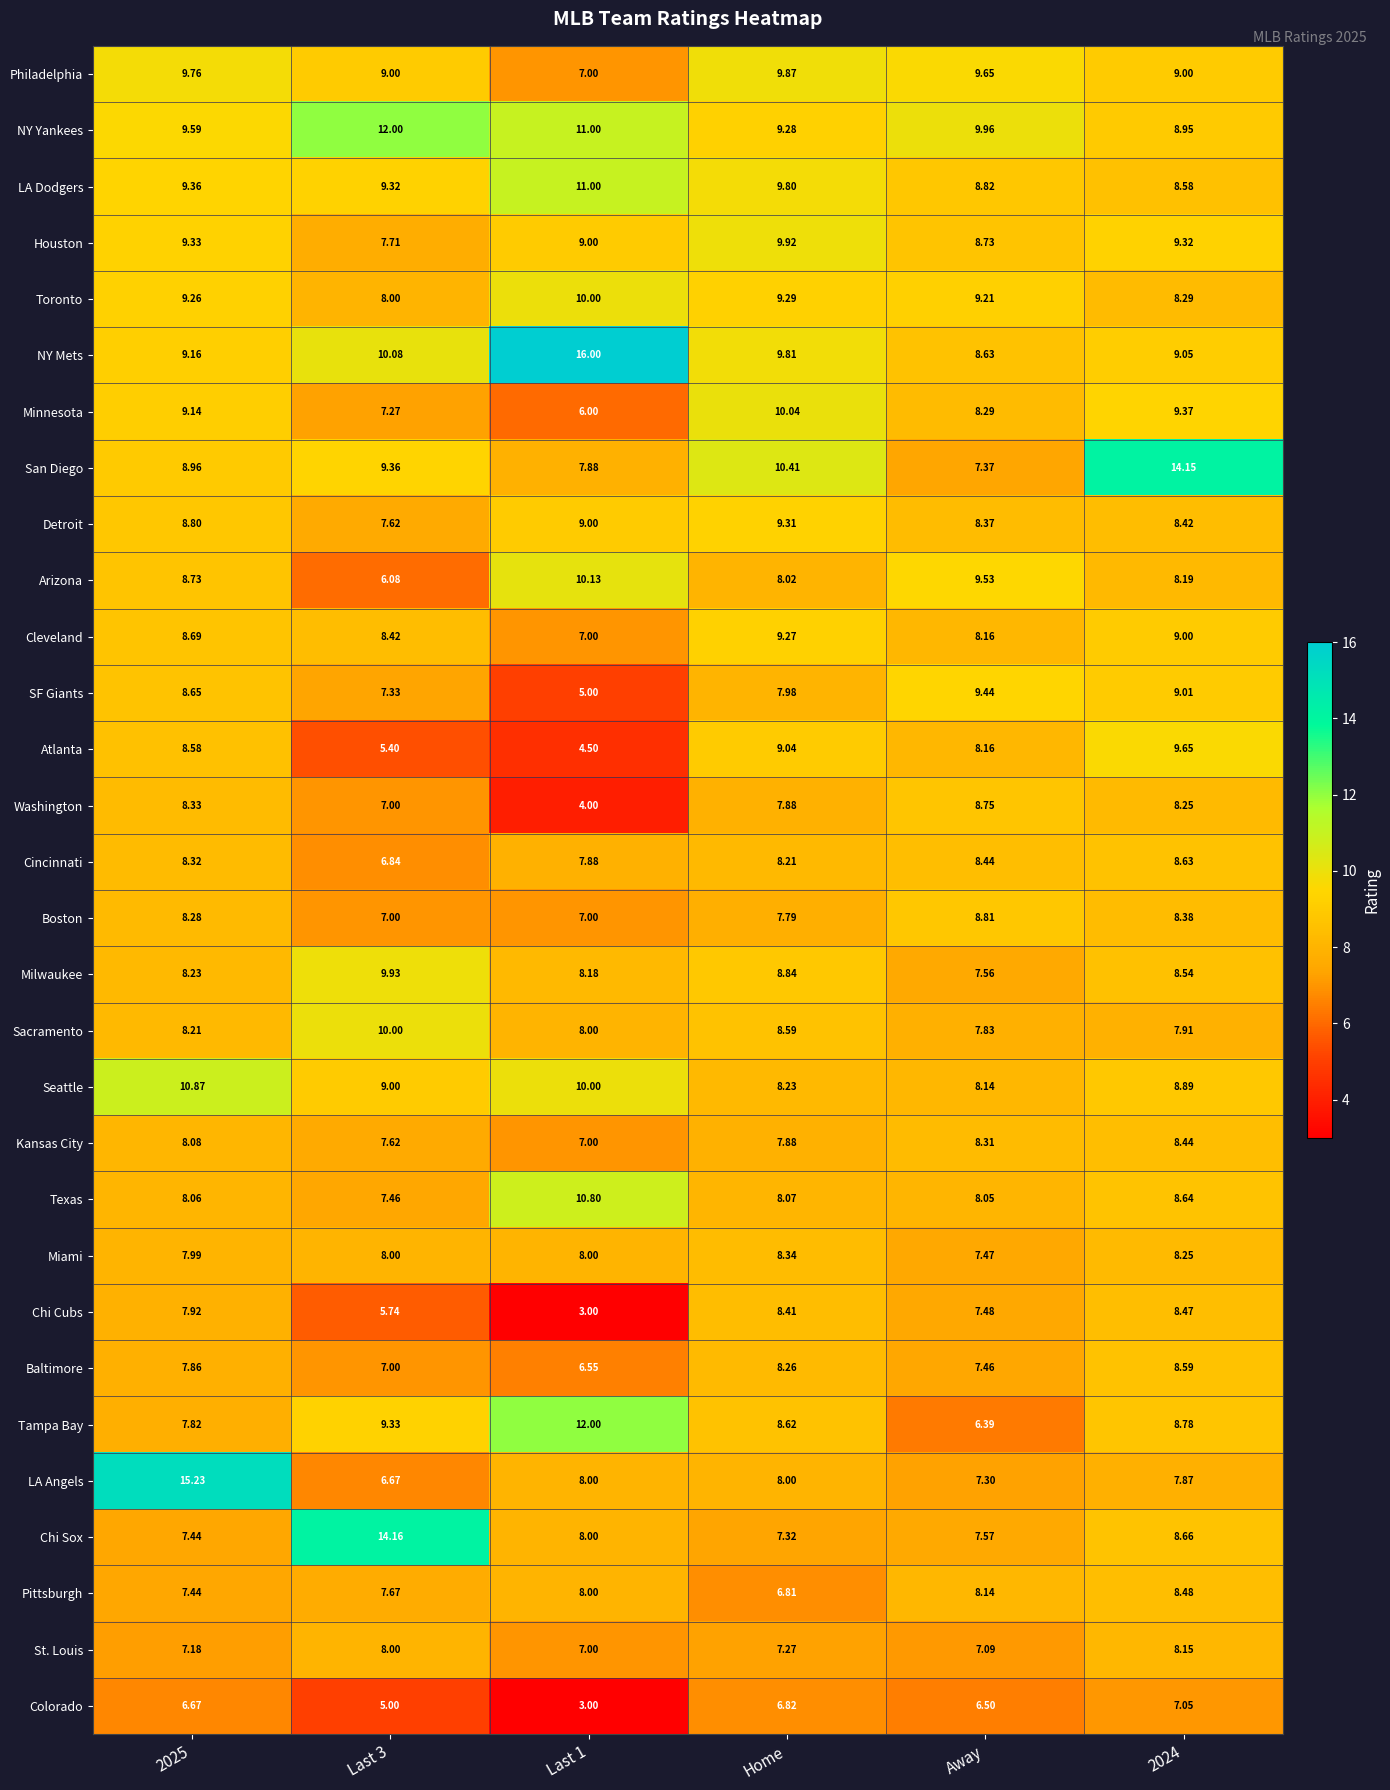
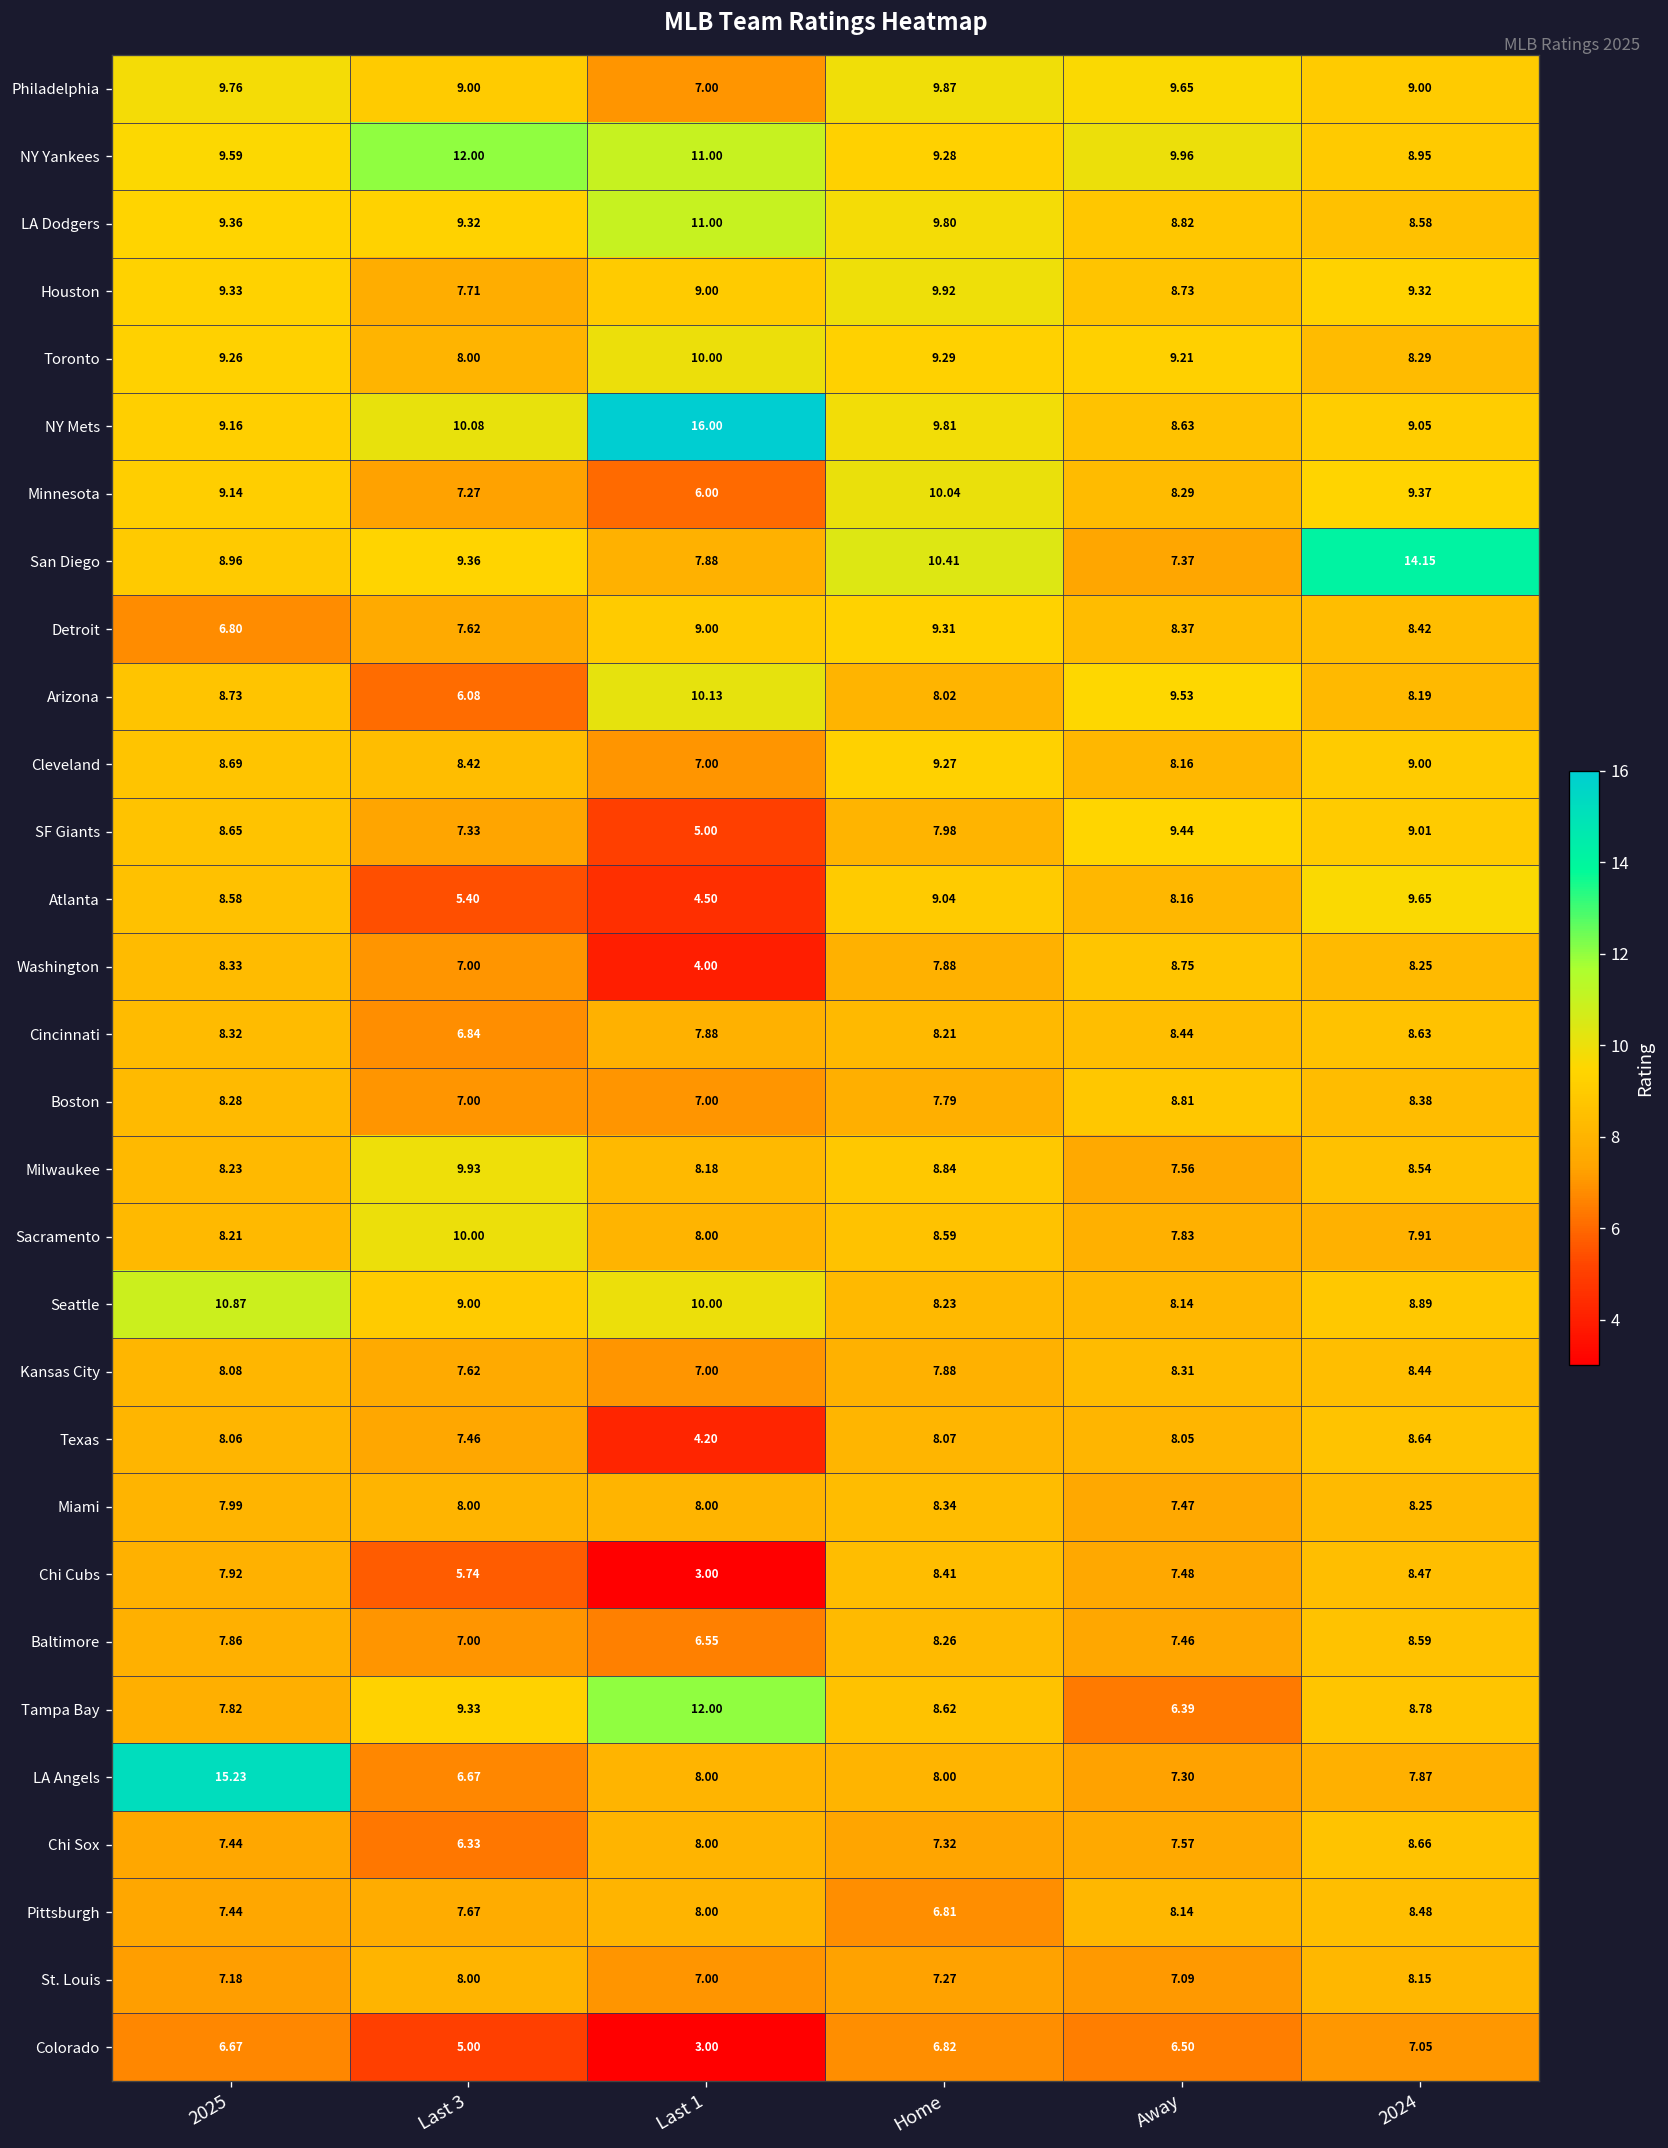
  {
    "Philadelphia": {
      "2025": 9.76,
      "Last 3": 9.00,
      "Last 1": 7.00,
      "Home": 9.87,
      "Away": 9.65,
      "2024": 9.00
    },
    "NY Yankees": {
      "2025": 9.59,
      "Last 3": 12.00,
      "Last 1": 11.00,
      "Home": 9.28,
      "Away": 9.96,
      "2024": 8.95
    },
    "LA Dodgers": {
      "2025": 9.36,
      "Last 3": 9.32,
      "Last 1": 11.00,
      "Home": 9.80,
      "Away": 8.82,
      "2024": 8.58
    },
    "Houston": {
      "2025": 9.33,
      "Last 3": 7.71,
      "Last 1": 9.00,
      "Home": 9.92,
      "Away": 8.73,
      "2024": 9.32
    },
    "Toronto": {
      "2025": 9.26,
      "Last 3": 8.00,
      "Last 1": 10.00,
      "Home": 9.29,
      "Away": 9.21,
      "2024": 8.29
    },
    "NY Mets": {
      "2025": 9.16,
      "Last 3": 10.08,
      "Last 1": 16.00,
      "Home": 9.81,
      "Away": 8.63,
      "2024": 9.05
    },
    "Minnesota": {
      "2025": 9.14,
      "Last 3": 7.27,
      "Last 1": 6.00,
      "Home": 10.04,
      "Away": 8.29,
      "2024": 9.37
    },
    "San Diego": {
      "2025": 8.96,
      "Last 3": 9.36,
      "Last 1": 7.88,
      "Home": 10.41,
      "Away": 7.37,
      "2024": 14.15
    },
    "Detroit": {
-     "2025": 8.80,
+     "2025": 6.80,
      "Last 3": 7.62,
      "Last 1": 9.00,
      "Home": 9.31,
      "Away": 8.37,
      "2024": 8.42
    },
    "Arizona": {
      "2025": 8.73,
      "Last 3": 6.08,
      "Last 1": 10.13,
      "Home": 8.02,
      "Away": 9.53,
      "2024": 8.19
    },
    "Cleveland": {
      "2025": 8.69,
      "Last 3": 8.42,
      "Last 1": 7.00,
      "Home": 9.27,
      "Away": 8.16,
      "2024": 9.00
    },
    "SF Giants": {
      "2025": 8.65,
      "Last 3": 7.33,
      "Last 1": 5.00,
      "Home": 7.98,
      "Away": 9.44,
      "2024": 9.01
    },
    "Atlanta": {
      "2025": 8.58,
      "Last 3": 5.40,
      "Last 1": 4.50,
      "Home": 9.04,
      "Away": 8.16,
      "2024": 9.65
    },
    "Washington": {
      "2025": 8.33,
      "Last 3": 7.00,
      "Last 1": 4.00,
      "Home": 7.88,
      "Away": 8.75,
      "2024": 8.25
    },
    "Cincinnati": {
      "2025": 8.32,
      "Last 3": 6.84,
      "Last 1": 7.88,
      "Home": 8.21,
      "Away": 8.44,
      "2024": 8.63
    },
    "Boston": {
      "2025": 8.28,
      "Last 3": 7.00,
      "Last 1": 7.00,
      "Home": 7.79,
      "Away": 8.81,
      "2024": 8.38
    },
    "Milwaukee": {
      "2025": 8.23,
      "Last 3": 9.93,
      "Last 1": 8.18,
      "Home": 8.84,
      "Away": 7.56,
      "2024": 8.54
    },
    "Sacramento": {
      "2025": 8.21,
      "Last 3": 10.00,
      "Last 1": 8.00,
      "Home": 8.59,
      "Away": 7.83,
      "2024": 7.91
    },
    "Seattle": {
      "2025": 10.87,
      "Last 3": 9.00,
      "Last 1": 10.00,
      "Home": 8.23,
      "Away": 8.14,
      "2024": 8.89
    },
    "Kansas City": {
      "2025": 8.08,
      "Last 3": 7.62,
      "Last 1": 7.00,
      "Home": 7.88,
      "Away": 8.31,
      "2024": 8.44
    },
    "Texas": {
      "2025": 8.06,
      "Last 3": 7.46,
-     "Last 1": 10.80,
+     "Last 1": 4.20,
      "Home": 8.07,
      "Away": 8.05,
      "2024": 8.64
    },
    "Miami": {
      "2025": 7.99,
      "Last 3": 8.00,
      "Last 1": 8.00,
      "Home": 8.34,
      "Away": 7.47,
      "2024": 8.25
    },
    "Chi Cubs": {
      "2025": 7.92,
      "Last 3": 5.74,
      "Last 1": 3.00,
      "Home": 8.41,
      "Away": 7.48,
      "2024": 8.47
    },
    "Baltimore": {
      "2025": 7.86,
      "Last 3": 7.00,
      "Last 1": 6.55,
      "Home": 8.26,
      "Away": 7.46,
      "2024": 8.59
    },
    "Tampa Bay": {
      "2025": 7.82,
      "Last 3": 9.33,
      "Last 1": 12.00,
      "Home": 8.62,
      "Away": 6.39,
      "2024": 8.78
    },
    "LA Angels": {
      "2025": 15.23,
      "Last 3": 6.67,
      "Last 1": 8.00,
      "Home": 8.00,
      "Away": 7.30,
      "2024": 7.87
    },
    "Chi Sox": {
      "2025": 7.44,
-     "Last 3": 14.16,
+     "Last 3": 6.33,
      "Last 1": 8.00,
      "Home": 7.32,
      "Away": 7.57,
      "2024": 8.66
    },
    "Pittsburgh": {
      "2025": 7.44,
      "Last 3": 7.67,
      "Last 1": 8.00,
      "Home": 6.81,
      "Away": 8.14,
      "2024": 8.48
    },
    "St. Louis": {
      "2025": 7.18,
      "Last 3": 8.00,
      "Last 1": 7.00,
      "Home": 7.27,
      "Away": 7.09,
      "2024": 8.15
    },
    "Colorado": {
      "2025": 6.67,
      "Last 3": 5.00,
      "Last 1": 3.00,
      "Home": 6.82,
      "Away": 6.50,
      "2024": 7.05
    }
  }
